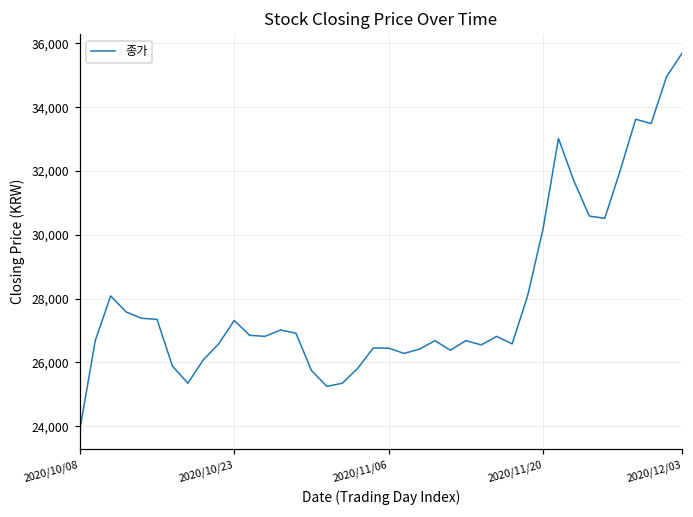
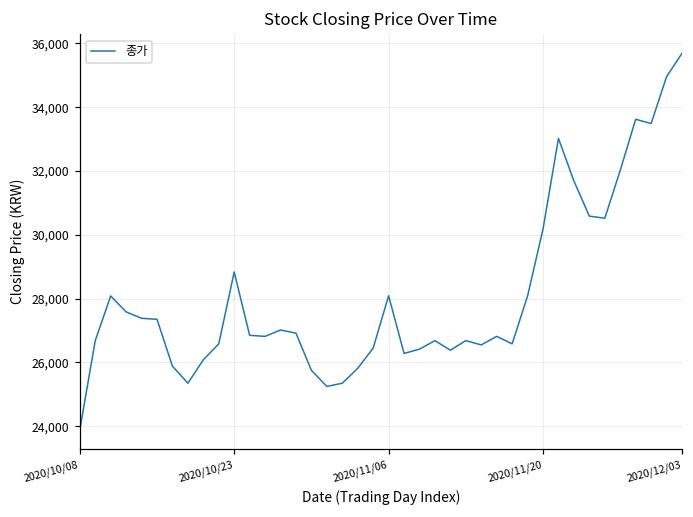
  {
    "2020/10/08": "23,900",
-   "2020/10/23": "27,300",
-   "2020/11/06": "26,400",
+   "2020/10/23": "28,800",
+   "2020/11/06": "28,100",
    "2020/11/20": "30,200",
    "2020/12/03": "35,700"
  }
